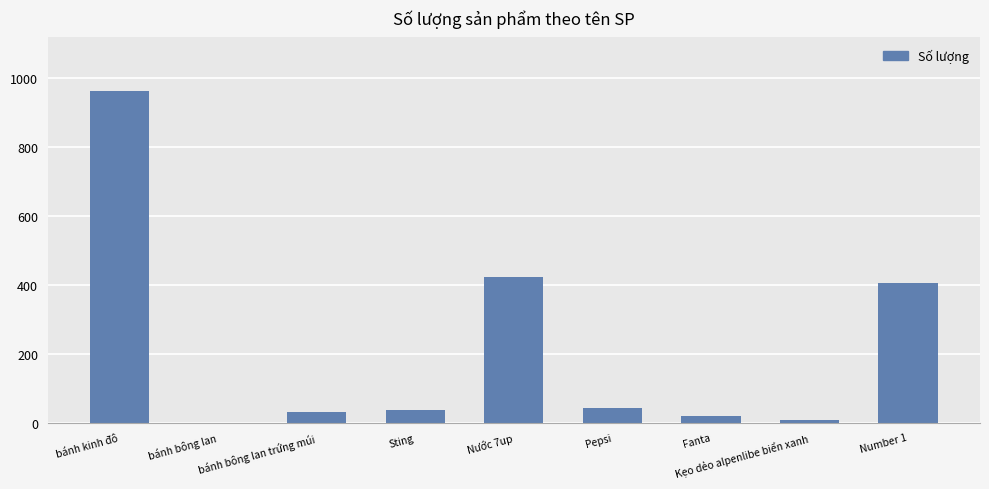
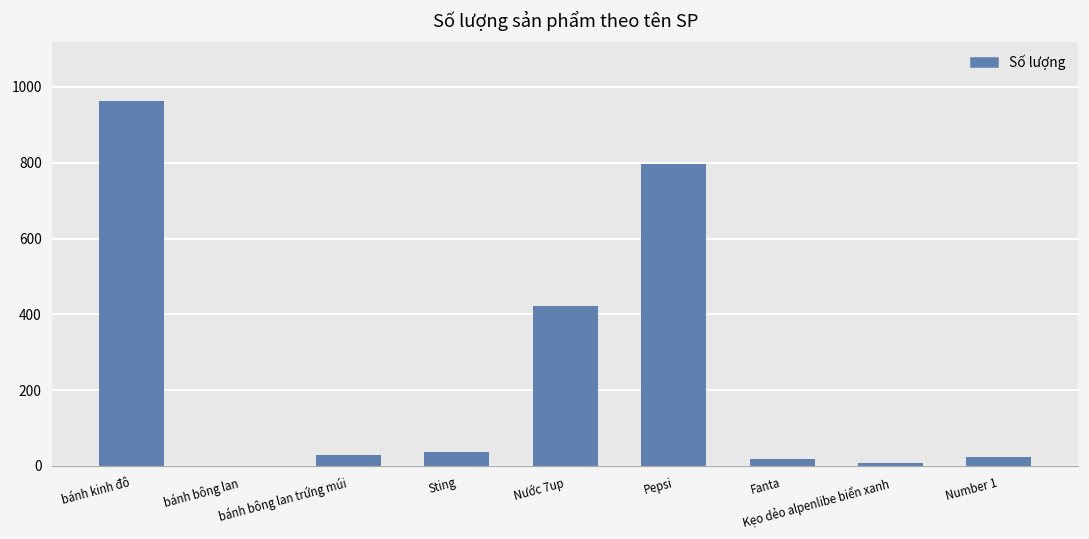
  {
    "bánh kinh đô": 960,
    "bánh bông lan": 0,
    "bánh bông lan trứng múi": 30,
    "Sting": 40,
    "Nước 7up": 420,
-   "Pepsi": 40,
+   "Pepsi": 800,
    "Fanta": 20,
    "Kẹo dẻo alpenlibe biển xanh": 10,
-   "Number 1": 410
+   "Number 1": 20
  }
